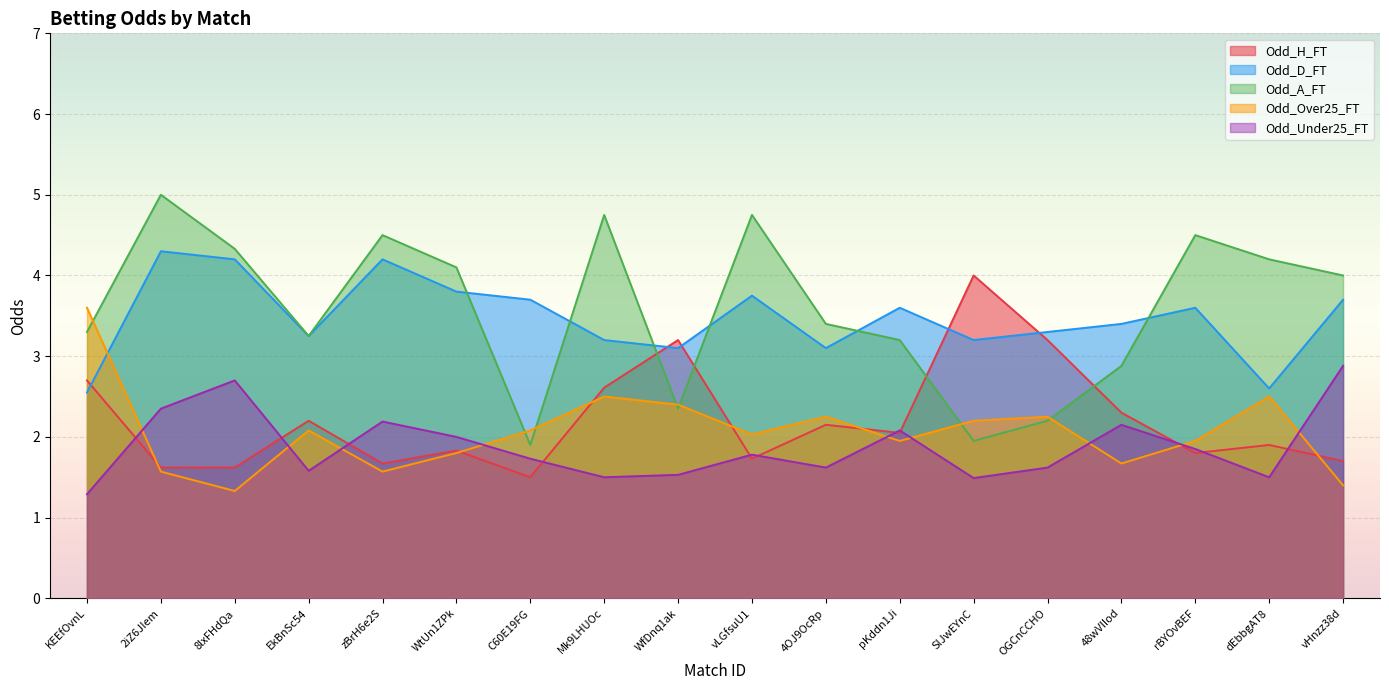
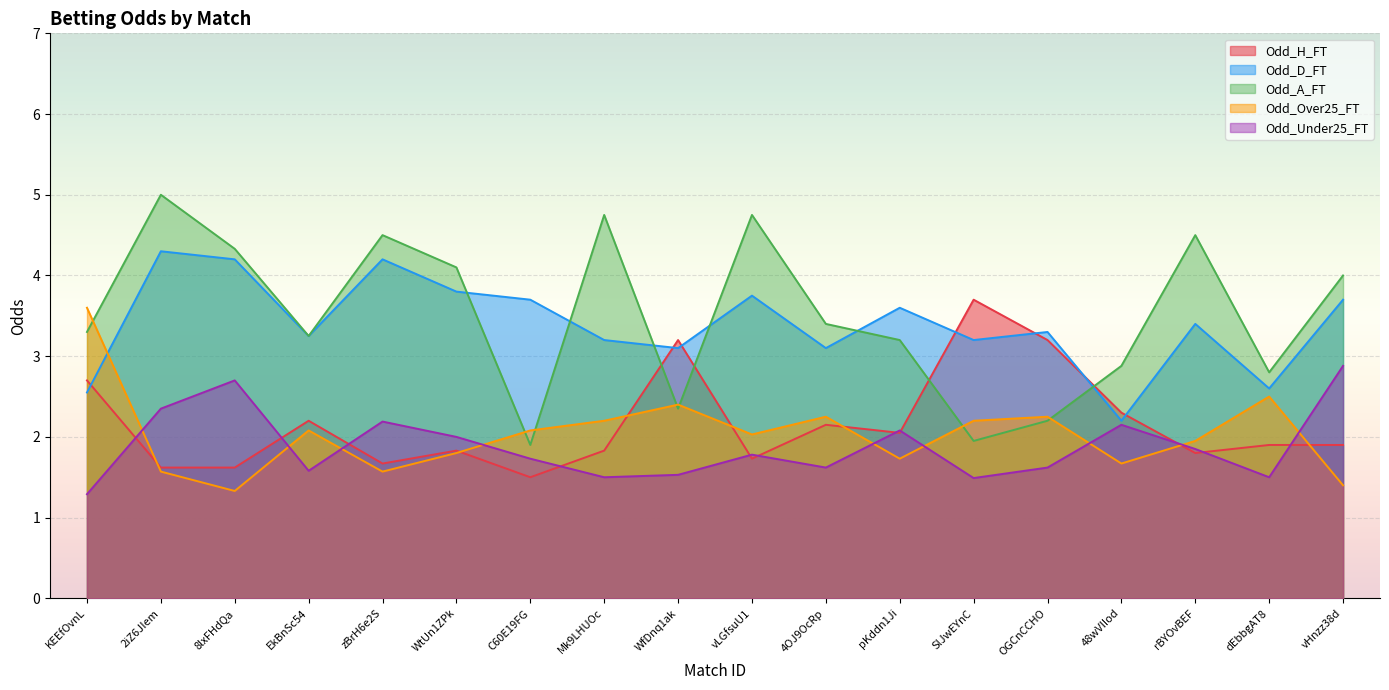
  {
    "Odd_H_FT": {
      "KEEfOvnL": 2.7,
      "2iZ6JIem": 1.6,
      "8lxFHdQa": 1.6,
      "EkBnSc54": 2.2,
      "zBrH6e2S": 1.7,
      "C60E19FG": 1.5,
-     "Mk9LHUOc": 2.6,
+     "Mk9LHUOc": 1.8,
      "WfDnq1ak": 3.2,
      "vLGfsuU1": 1.7,
      "4OJ9OcRp": 2.2,
-     "SlJwEYnC": 4.0,
+     "SlJwEYnC": 3.7,
      "OGCnCCHO": 3.2,
      "48wVIIod": 2.3,
      "rBYOvBEF": 1.8,
      "dEbbgAT8": 1.9,
-     "vHnzz38d": 1.7
+     "vHnzz38d": 1.9
    },
    "Odd_D_FT": {
      "KEEfOvnL": 2.6,
      "2iZ6JIem": 4.3,
      "8lxFHdQa": 4.2,
      "zBrH6e2S": 4.2,
      "WtUn1ZPk": 3.8,
      "C60E19FG": 3.7,
      "Mk9LHUOc": 3.2,
      "WfDnq1ak": 3.1,
      "vLGfsuU1": 3.8,
      "4OJ9OcRp": 3.1,
      "pKddn1Ji": 3.6,
      "SlJwEYnC": 3.2,
      "OGCnCCHO": 3.3,
-     "48wVIIod": 3.4,
-     "rBYOvBEF": 3.6,
+     "48wVIIod": 2.2,
+     "rBYOvBEF": 3.4,
      "dEbbgAT8": 2.6,
      "vHnzz38d": 3.7
    },
    "Odd_A_FT": {
      "KEEfOvnL": 3.3,
      "2iZ6JIem": 5.0,
      "8lxFHdQa": 4.3,
      "zBrH6e2S": 4.5,
      "WtUn1ZPk": 4.1,
      "C60E19FG": 1.9,
      "Mk9LHUOc": 4.8,
      "WfDnq1ak": 2.4,
      "vLGfsuU1": 4.8,
      "4OJ9OcRp": 3.4,
      "pKddn1Ji": 3.2,
      "SlJwEYnC": 2.0,
      "OGCnCCHO": 2.2,
      "48wVIIod": 2.9,
      "rBYOvBEF": 4.5,
-     "dEbbgAT8": 4.2,
+     "dEbbgAT8": 2.8,
      "vHnzz38d": 4.0
    },
    "Odd_Over25_FT": {
      "KEEfOvnL": 3.6,
      "2iZ6JIem": 1.6,
      "8lxFHdQa": 1.3,
      "EkBnSc54": 2.1,
      "zBrH6e2S": 1.6,
      "C60E19FG": 2.1,
-     "Mk9LHUOc": 2.5,
+     "Mk9LHUOc": 2.2,
      "WfDnq1ak": 2.4,
      "vLGfsuU1": 2.0,
      "4OJ9OcRp": 2.3,
-     "pKddn1Ji": 2.0,
+     "pKddn1Ji": 1.7,
      "SlJwEYnC": 2.2,
      "OGCnCCHO": 2.3,
      "48wVIIod": 1.7,
      "rBYOvBEF": 2.0,
      "dEbbgAT8": 2.5,
      "vHnzz38d": 1.4
    },
    "Odd_Under25_FT": {
      "KEEfOvnL": 1.3,
      "2iZ6JIem": 2.4,
      "8lxFHdQa": 2.7,
      "EkBnSc54": 1.6,
      "zBrH6e2S": 2.2,
      "WtUn1ZPk": 2.0,
      "C60E19FG": 1.7,
      "Mk9LHUOc": 1.5,
      "WfDnq1ak": 1.5,
      "vLGfsuU1": 1.8,
      "4OJ9OcRp": 1.6,
      "SlJwEYnC": 1.5,
      "OGCnCCHO": 1.6,
      "48wVIIod": 2.2,
      "rBYOvBEF": 1.9,
      "dEbbgAT8": 1.5,
      "vHnzz38d": 2.9
    }
  }
